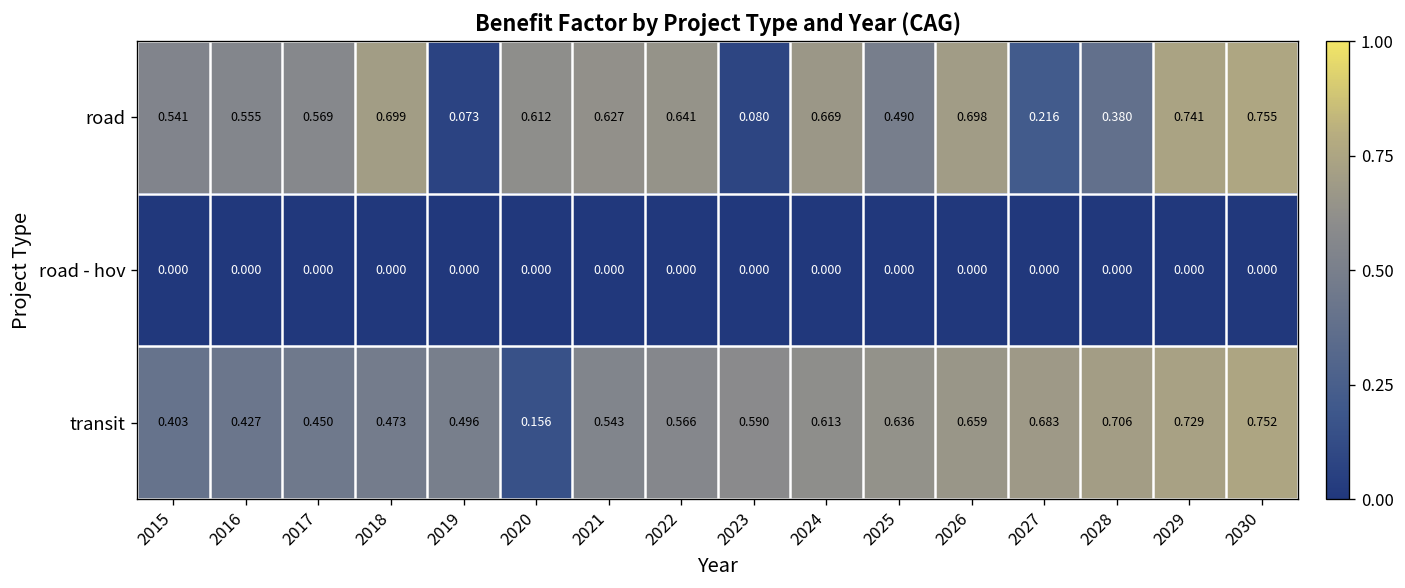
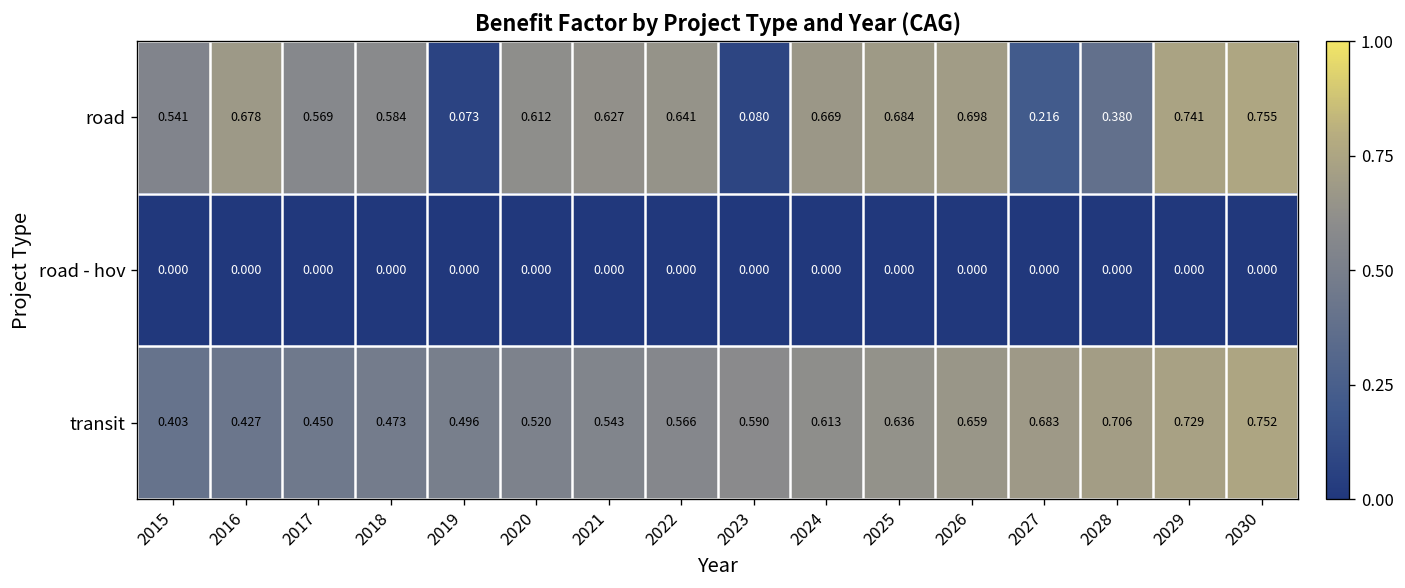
  {
    "road": {
      "2015": 0.541,
-     "2016": 0.555,
+     "2016": 0.678,
      "2017": 0.569,
-     "2018": 0.699,
+     "2018": 0.584,
      "2019": 0.073,
      "2020": 0.612,
      "2021": 0.627,
      "2022": 0.641,
      "2023": 0.080,
      "2024": 0.669,
-     "2025": 0.490,
+     "2025": 0.684,
      "2026": 0.698,
      "2027": 0.216,
      "2028": 0.380,
      "2029": 0.741,
      "2030": 0.755
    },
    "road - hov": {
      "2015": 0.000,
      "2016": 0.000,
      "2017": 0.000,
      "2018": 0.000,
      "2019": 0.000,
      "2020": 0.000,
      "2021": 0.000,
      "2022": 0.000,
      "2023": 0.000,
      "2024": 0.000,
      "2025": 0.000,
      "2026": 0.000,
      "2027": 0.000,
      "2028": 0.000,
      "2029": 0.000,
      "2030": 0.000
    },
    "transit": {
      "2015": 0.403,
      "2016": 0.427,
      "2017": 0.450,
      "2018": 0.473,
      "2019": 0.496,
-     "2020": 0.156,
+     "2020": 0.520,
      "2021": 0.543,
      "2022": 0.566,
      "2023": 0.590,
      "2024": 0.613,
      "2025": 0.636,
      "2026": 0.659,
      "2027": 0.683,
      "2028": 0.706,
      "2029": 0.729,
      "2030": 0.752
    }
  }
